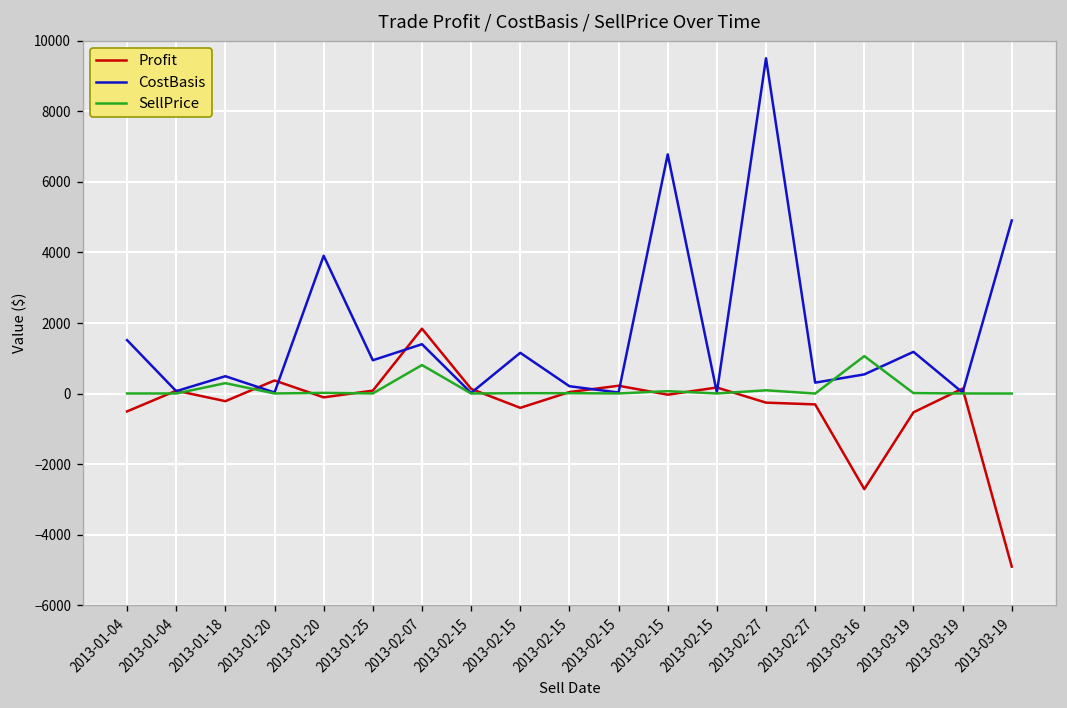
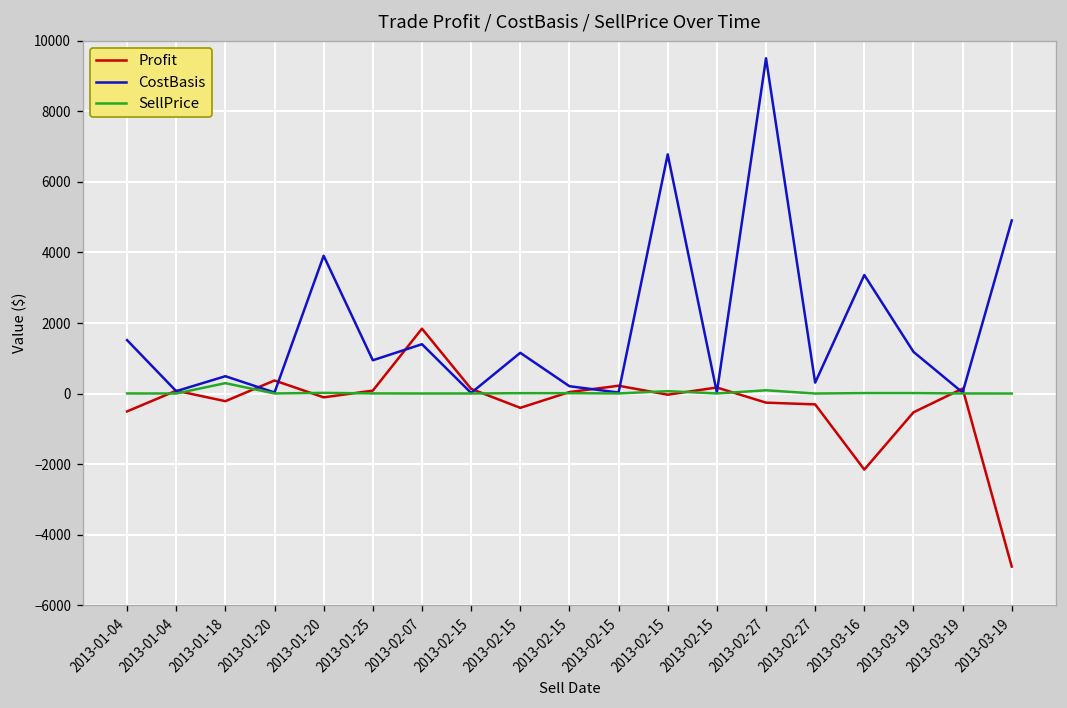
  {
    "Profit": {
      "2013-01-18": -200,
      "2013-02-07": 1800,
-     "2013-03-16": -2700
+     "2013-03-16": -2200
    },
    "CostBasis": {
      "2013-01-18": 500,
      "2013-01-25": 900,
      "2013-02-07": 1400,
-     "2013-03-16": 500
+     "2013-03-16": 3400
    },
    "SellPrice": {
      "2013-01-18": 300,
-     "2013-02-07": 800,
-     "2013-03-16": 1100
+     "2013-02-07": 0,
+     "2013-03-16": 0
    }
  }
